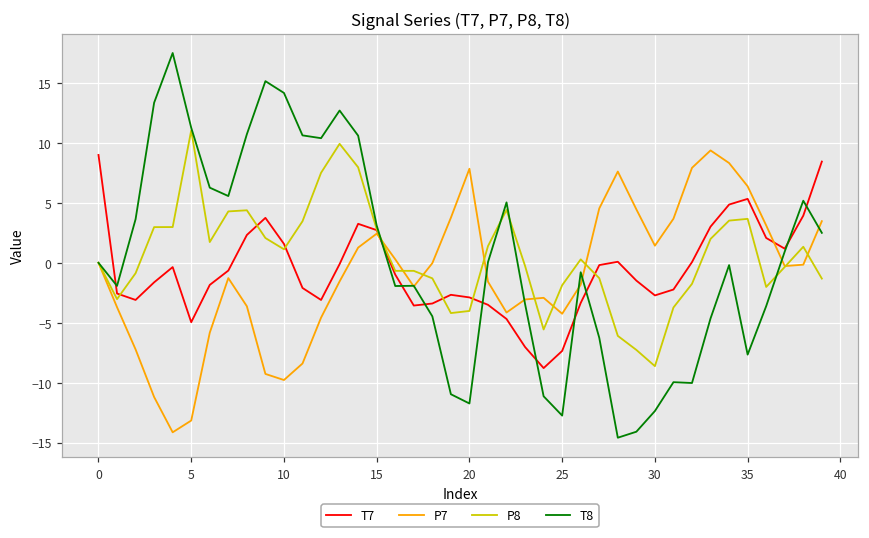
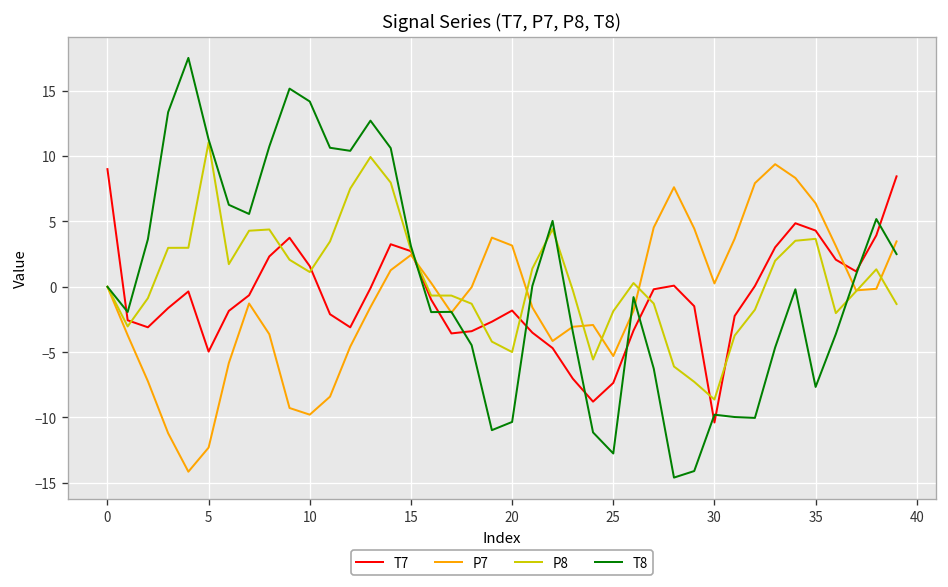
  {
    "T7": {
      "0": 9.0,
      "5": -5.0,
      "10": 1.6,
-     "20": -2.9,
+     "20": -1.8,
      "25": -7.4,
-     "30": -2.7,
-     "35": 5.3
+     "30": -10.4,
+     "35": 4.3
    },
    "P7": {
-     "5": -13.2,
+     "5": -12.3,
      "10": -9.8,
      "15": 2.4,
-     "20": 7.8,
-     "25": -4.3,
-     "30": 1.4,
+     "20": 3.2,
+     "25": -5.3,
+     "30": 0.3,
      "35": 6.4
    },
    "P8": {
      "10": 1.1,
-     "20": -4.0,
+     "20": -5.0,
      "25": -1.9,
      "30": -8.6,
      "35": 3.7
    },
    "T8": {
      "10": 14.2,
      "15": 3.1,
-     "20": -11.7,
+     "20": -10.3,
      "25": -12.8,
-     "30": -12.4,
+     "30": -9.8,
      "35": -7.7
    }
  }
